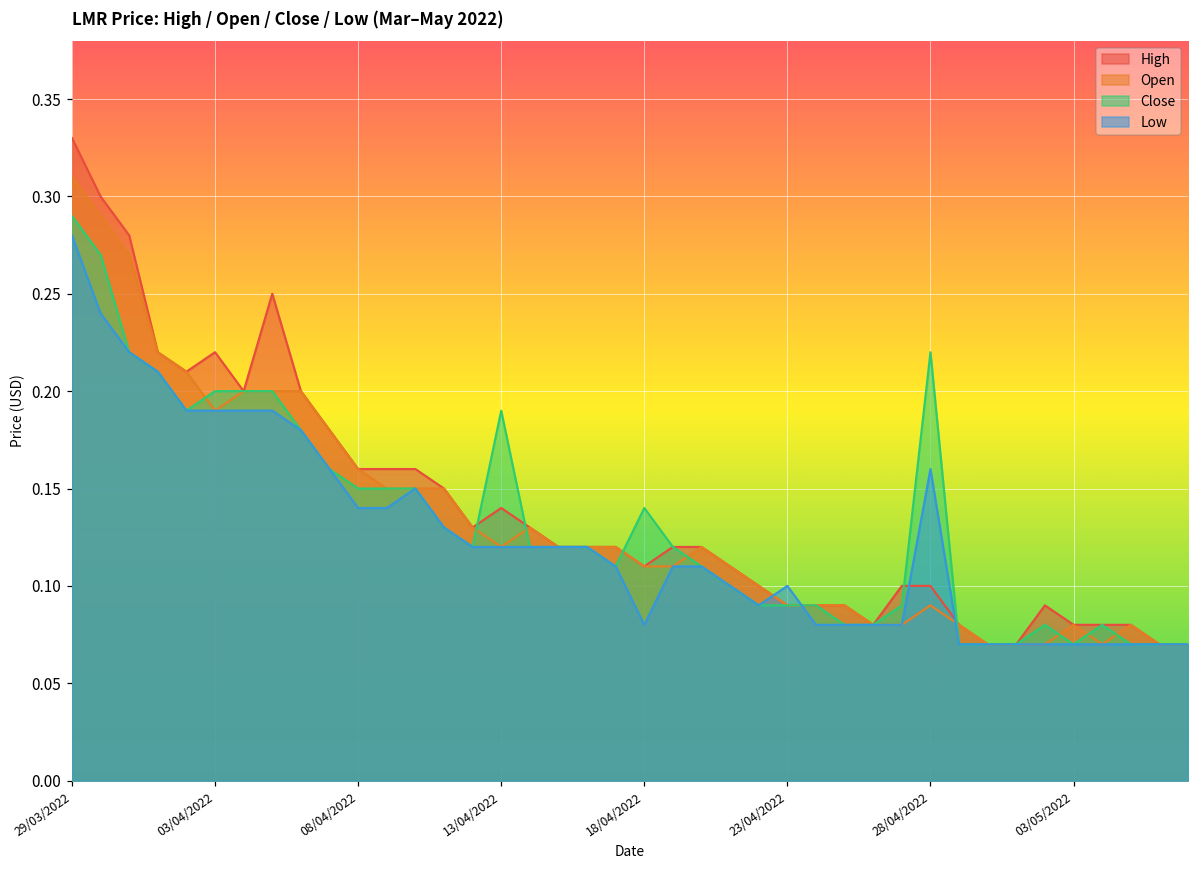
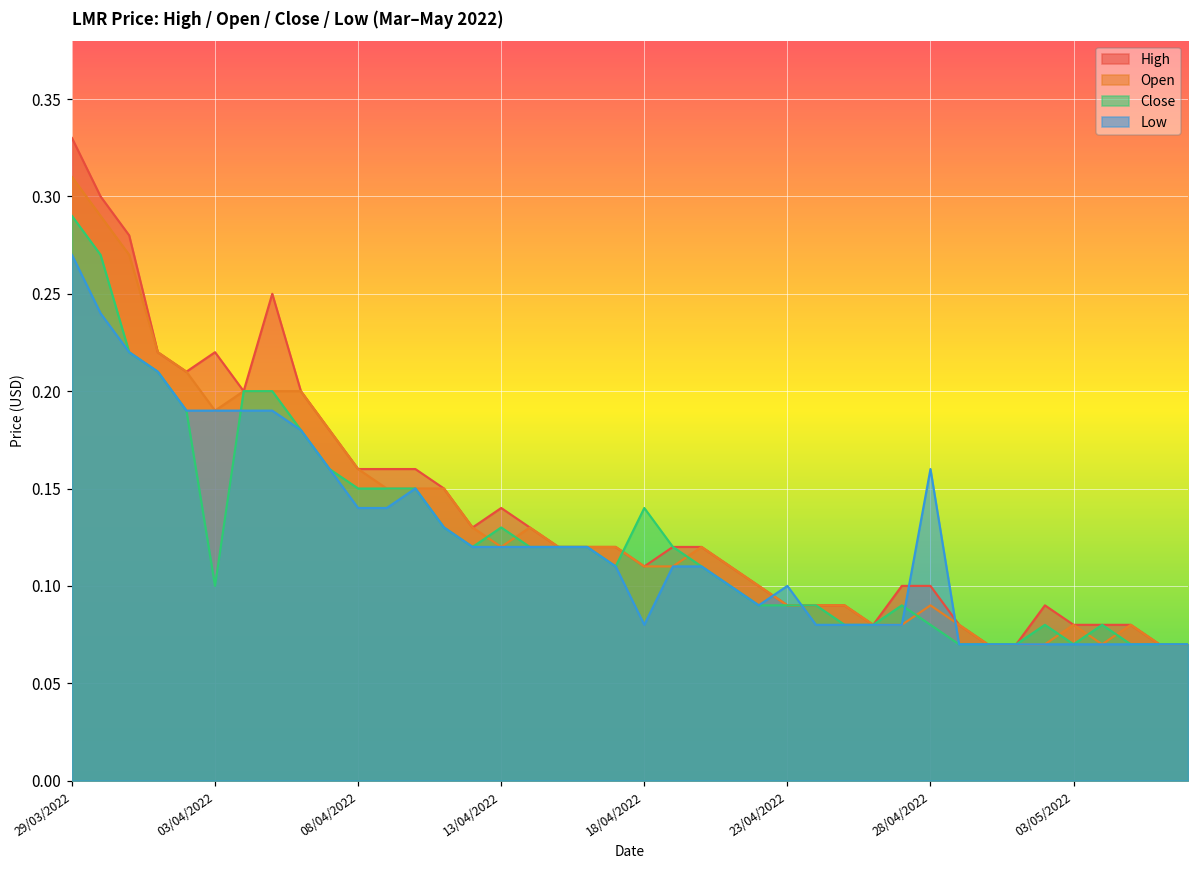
  {
    "Close": {
      "29/03/2022": 0.29,
-     "03/04/2022": 0.2,
+     "03/04/2022": 0.1,
      "08/04/2022": 0.15,
-     "13/04/2022": 0.19,
+     "13/04/2022": 0.13,
      "18/04/2022": 0.14,
-     "28/04/2022": 0.22
+     "28/04/2022": 0.08
    },
    "Low": {
-     "29/03/2022": 0.28,
+     "29/03/2022": 0.27,
      "08/04/2022": 0.14,
      "18/04/2022": 0.08,
      "23/04/2022": 0.10,
      "28/04/2022": 0.16
    }
  }
